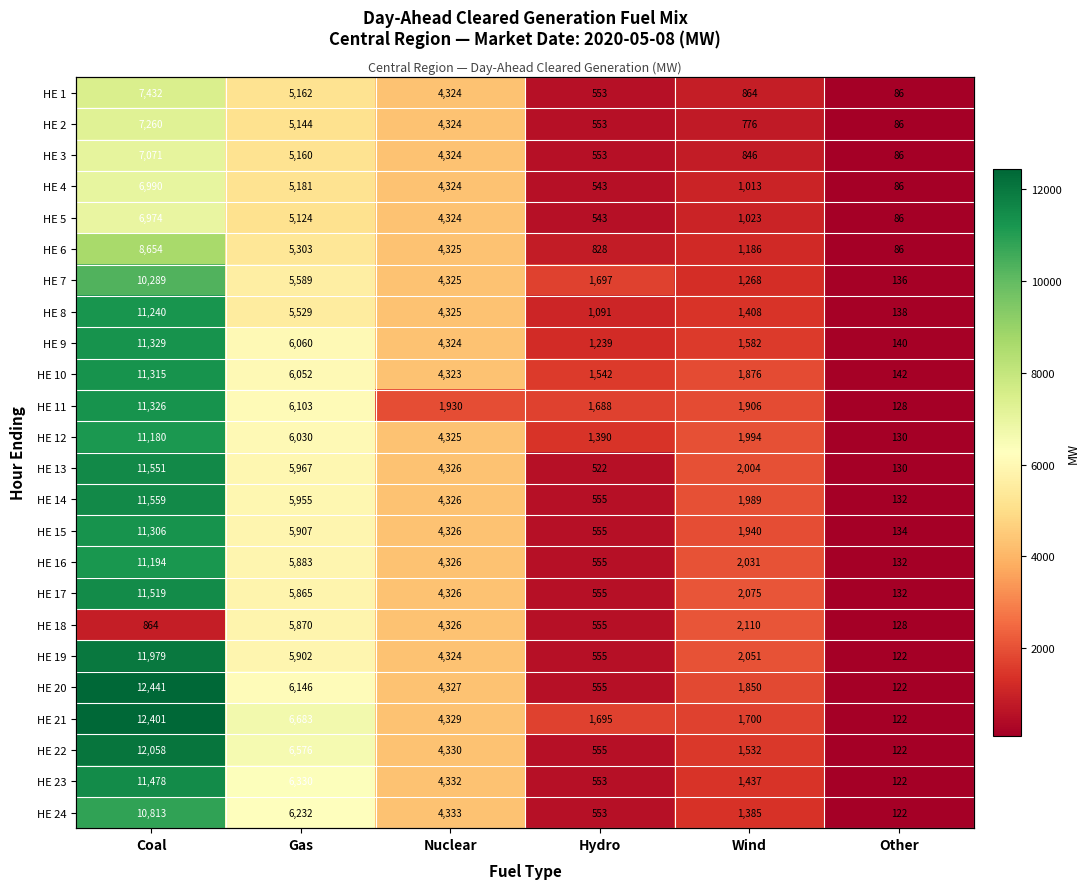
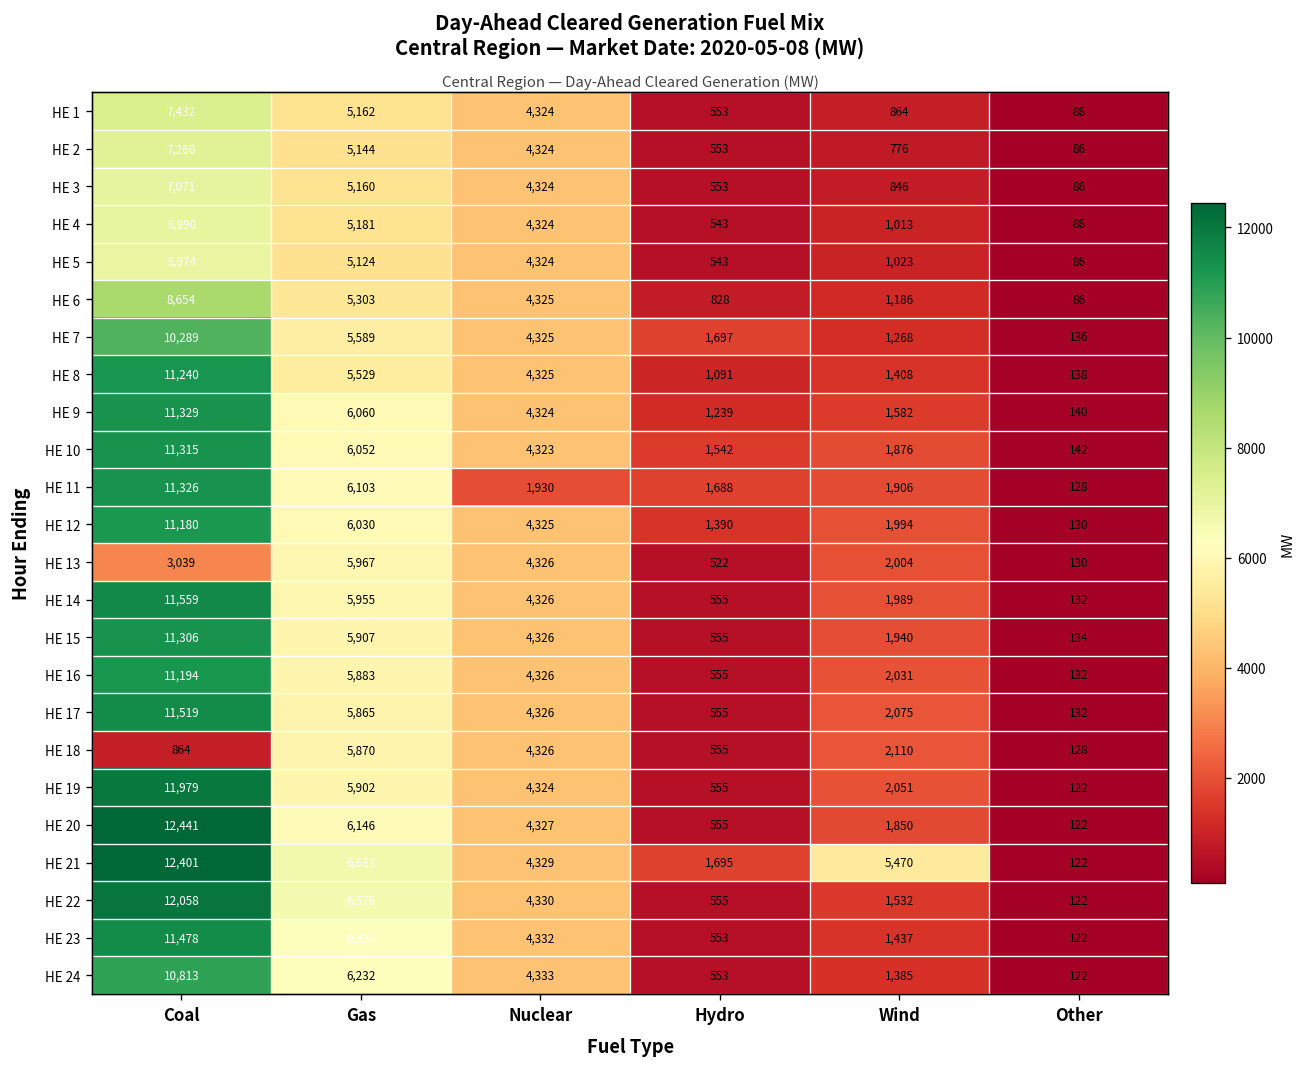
  {
    "HE 1": {
      "Coal": "7,432",
      "Gas": "5,162",
      "Nuclear": "4,324",
      "Hydro": "553",
      "Wind": "864",
      "Other": "86"
    },
    "HE 2": {
      "Coal": "7,260",
      "Gas": "5,144",
      "Nuclear": "4,324",
      "Hydro": "553",
      "Wind": "776",
      "Other": "86"
    },
    "HE 3": {
      "Coal": "7,071",
      "Gas": "5,160",
      "Nuclear": "4,324",
      "Hydro": "553",
      "Wind": "846",
      "Other": "86"
    },
    "HE 4": {
      "Coal": "6,990",
      "Gas": "5,181",
      "Nuclear": "4,324",
      "Hydro": "543",
      "Wind": "1,013",
      "Other": "86"
    },
    "HE 5": {
      "Coal": "6,974",
      "Gas": "5,124",
      "Nuclear": "4,324",
      "Hydro": "543",
      "Wind": "1,023",
      "Other": "86"
    },
    "HE 6": {
      "Coal": "8,654",
      "Gas": "5,303",
      "Nuclear": "4,325",
      "Hydro": "828",
      "Wind": "1,186",
      "Other": "86"
    },
    "HE 7": {
      "Coal": "10,289",
      "Gas": "5,589",
      "Nuclear": "4,325",
      "Hydro": "1,697",
      "Wind": "1,268",
      "Other": "136"
    },
    "HE 8": {
      "Coal": "11,240",
      "Gas": "5,529",
      "Nuclear": "4,325",
      "Hydro": "1,091",
      "Wind": "1,408",
      "Other": "138"
    },
    "HE 9": {
      "Coal": "11,329",
      "Gas": "6,060",
      "Nuclear": "4,324",
      "Hydro": "1,239",
      "Wind": "1,582",
      "Other": "140"
    },
    "HE 10": {
      "Coal": "11,315",
      "Gas": "6,052",
      "Nuclear": "4,323",
      "Hydro": "1,542",
      "Wind": "1,876",
      "Other": "142"
    },
    "HE 11": {
      "Coal": "11,326",
      "Gas": "6,103",
      "Nuclear": "1,930",
      "Hydro": "1,688",
      "Wind": "1,906",
      "Other": "128"
    },
    "HE 12": {
      "Coal": "11,180",
      "Gas": "6,030",
      "Nuclear": "4,325",
      "Hydro": "1,390",
      "Wind": "1,994",
      "Other": "130"
    },
    "HE 13": {
-     "Coal": "11,551",
+     "Coal": "3,039",
      "Gas": "5,967",
      "Nuclear": "4,326",
      "Hydro": "522",
      "Wind": "2,004",
      "Other": "130"
    },
    "HE 14": {
      "Coal": "11,559",
      "Gas": "5,955",
      "Nuclear": "4,326",
      "Hydro": "555",
      "Wind": "1,989",
      "Other": "132"
    },
    "HE 15": {
      "Coal": "11,306",
      "Gas": "5,907",
      "Nuclear": "4,326",
      "Hydro": "555",
      "Wind": "1,940",
      "Other": "134"
    },
    "HE 16": {
      "Coal": "11,194",
      "Gas": "5,883",
      "Nuclear": "4,326",
      "Hydro": "555",
      "Wind": "2,031",
      "Other": "132"
    },
    "HE 17": {
      "Coal": "11,519",
      "Gas": "5,865",
      "Nuclear": "4,326",
      "Hydro": "555",
      "Wind": "2,075",
      "Other": "132"
    },
    "HE 18": {
      "Coal": "864",
      "Gas": "5,870",
      "Nuclear": "4,326",
      "Hydro": "555",
      "Wind": "2,110",
      "Other": "128"
    },
    "HE 19": {
      "Coal": "11,979",
      "Gas": "5,902",
      "Nuclear": "4,324",
      "Hydro": "555",
      "Wind": "2,051",
      "Other": "122"
    },
    "HE 20": {
      "Coal": "12,441",
      "Gas": "6,146",
      "Nuclear": "4,327",
      "Hydro": "555",
      "Wind": "1,850",
      "Other": "122"
    },
    "HE 21": {
      "Coal": "12,401",
      "Gas": "6,683",
      "Nuclear": "4,329",
      "Hydro": "1,695",
-     "Wind": "1,700",
+     "Wind": "5,470",
      "Other": "122"
    },
    "HE 22": {
      "Coal": "12,058",
      "Gas": "6,576",
      "Nuclear": "4,330",
      "Hydro": "555",
      "Wind": "1,532",
      "Other": "122"
    },
    "HE 23": {
      "Coal": "11,478",
      "Gas": "6,330",
      "Nuclear": "4,332",
      "Hydro": "553",
      "Wind": "1,437",
      "Other": "122"
    },
    "HE 24": {
      "Coal": "10,813",
      "Gas": "6,232",
      "Nuclear": "4,333",
      "Hydro": "553",
      "Wind": "1,385",
      "Other": "122"
    }
  }
